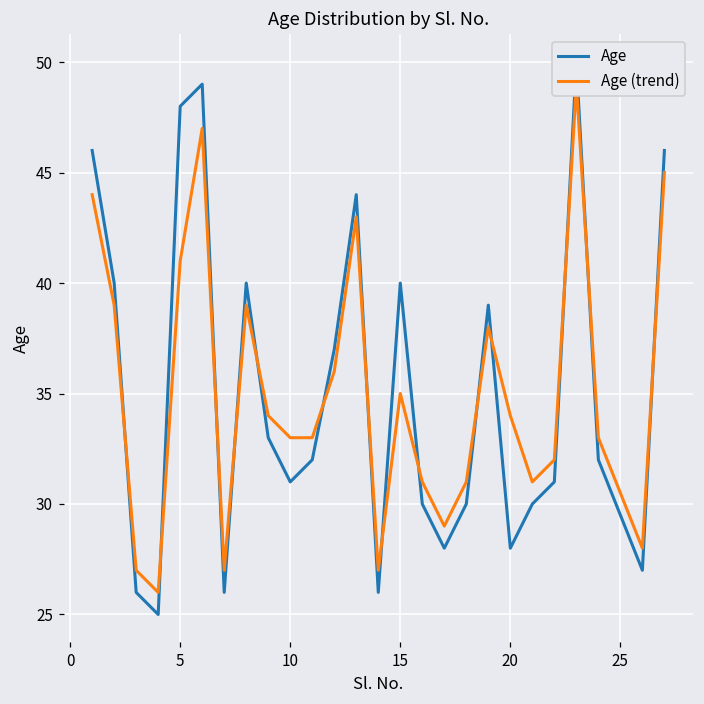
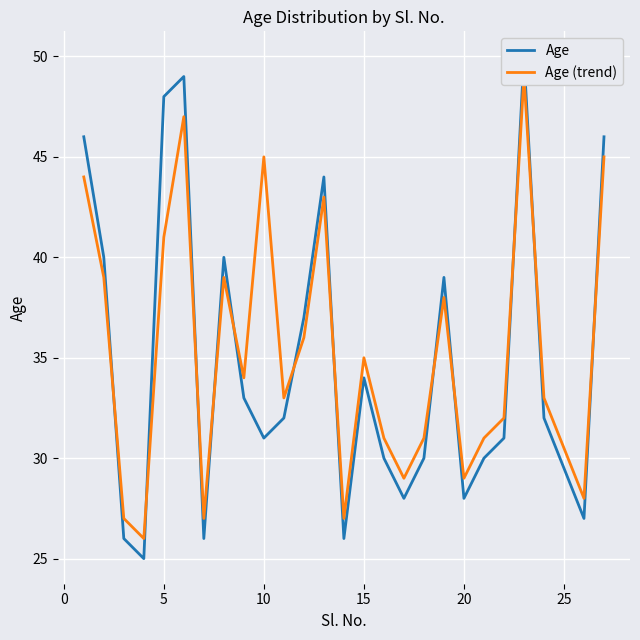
  {
    "Age": {
      "5": 48,
      "10": 31,
-     "15": 40,
+     "15": 34,
      "20": 28
    },
    "Age (trend)": {
      "5": 41,
-     "10": 33,
+     "10": 45,
      "15": 35,
-     "20": 34
+     "20": 29
    }
  }
